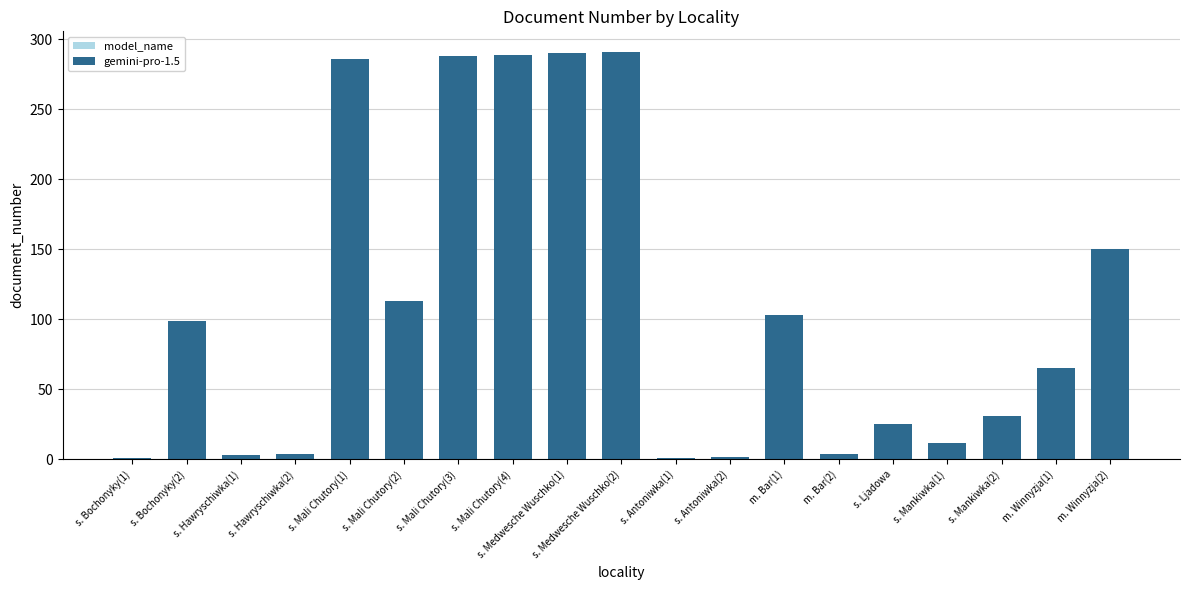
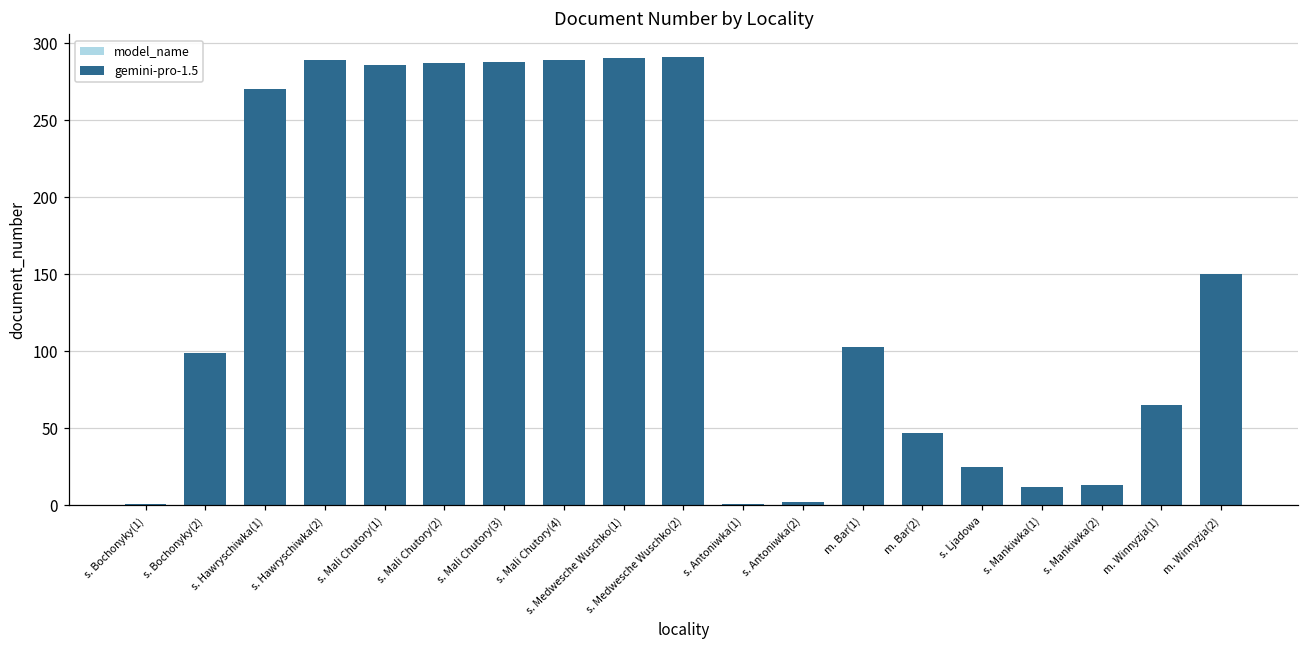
  {
    "s. Bochonyky(2)": 99,
-   "s. Hawryschiwka(1)": 3,
-   "s. Hawryschiwka(2)": 4,
+   "s. Hawryschiwka(1)": 270,
+   "s. Hawryschiwka(2)": 289,
    "s. Mali Chutory(1)": 286,
-   "s. Mali Chutory(2)": 113,
+   "s. Mali Chutory(2)": 287,
    "s. Mali Chutory(3)": 288,
    "s. Mali Chutory(4)": 289,
    "s. Medwesche Wuschko(1)": 290,
    "s. Medwesche Wuschko(2)": 291,
    "s. Antoniwka(2)": 2,
    "m. Bar(1)": 103,
-   "m. Bar(2)": 4,
+   "m. Bar(2)": 47,
    "s. Ljadowa": 25,
    "s. Mankiwka(1)": 12,
-   "s. Mankiwka(2)": 31,
+   "s. Mankiwka(2)": 13,
    "m. Winnyzja(1)": 65,
    "m. Winnyzja(2)": 150
  }
